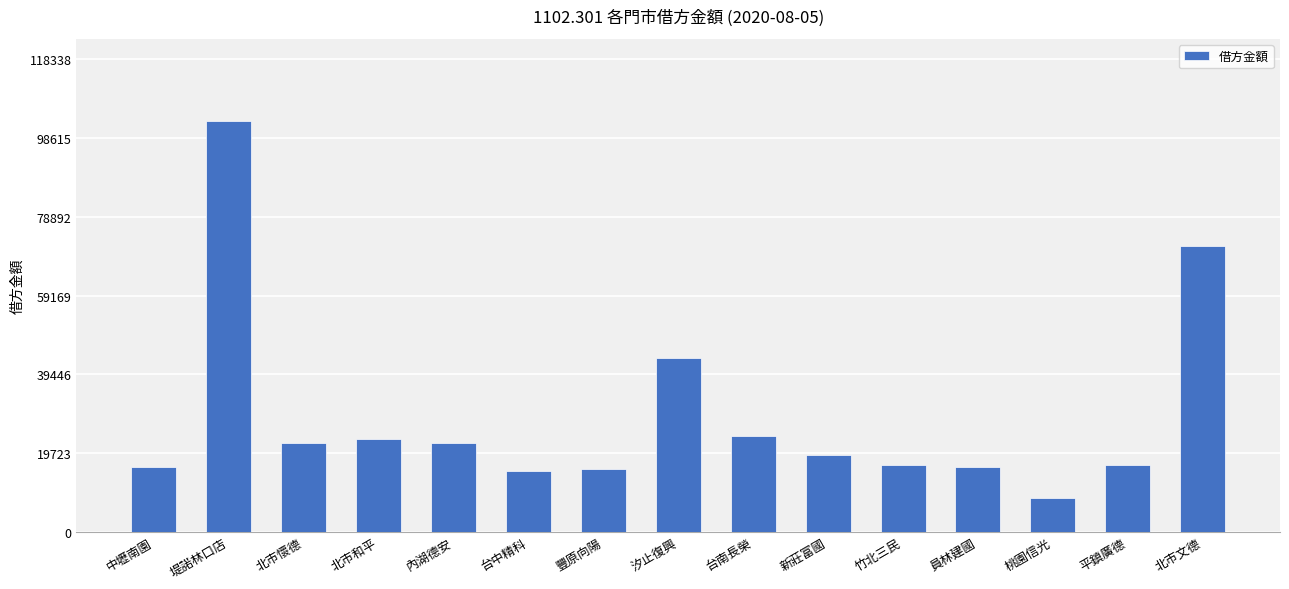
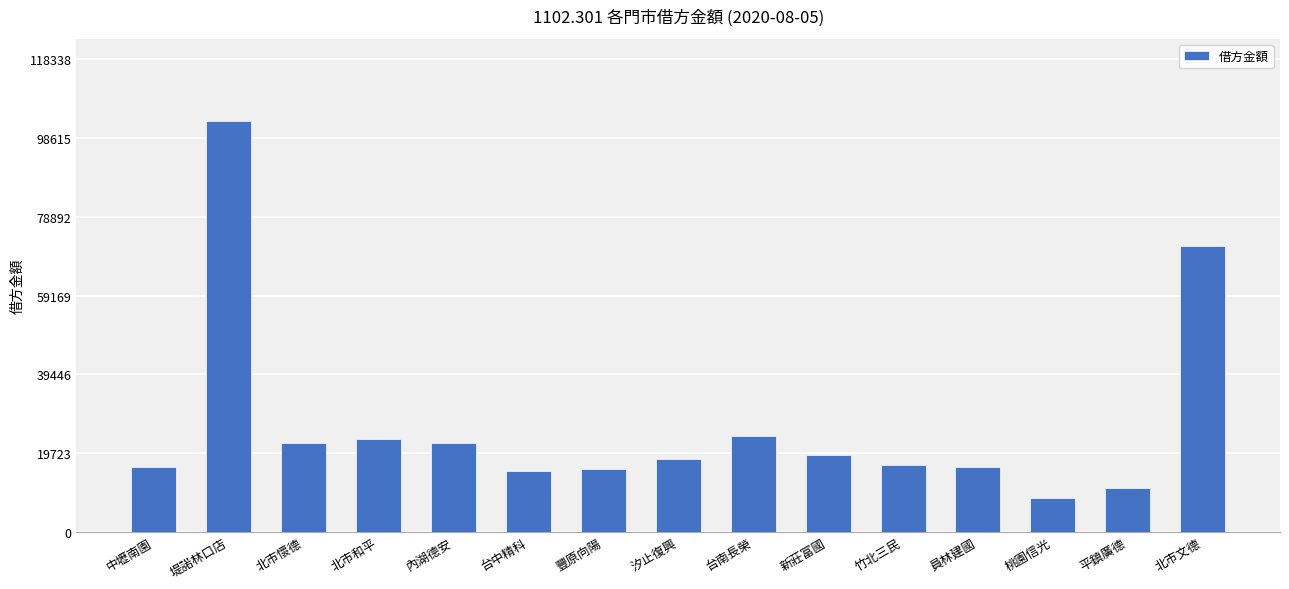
  {
    "中壢南園": 16000,
    "堤諾林口店": 103000,
    "北市懷德": 22000,
    "北市和平": 23000,
    "內湖德安": 22000,
    "台中精科": 15000,
    "豐原向陽": 16000,
-   "汐止復興": 43000,
+   "汐止復興": 18000,
    "台南長榮": 24000,
    "新莊富國": 19000,
    "竹北三民": 17000,
    "員林建國": 16000,
    "桃園信光": 8000,
-   "平鎮廣德": 17000,
+   "平鎮廣德": 11000,
    "北市文德": 72000
  }
